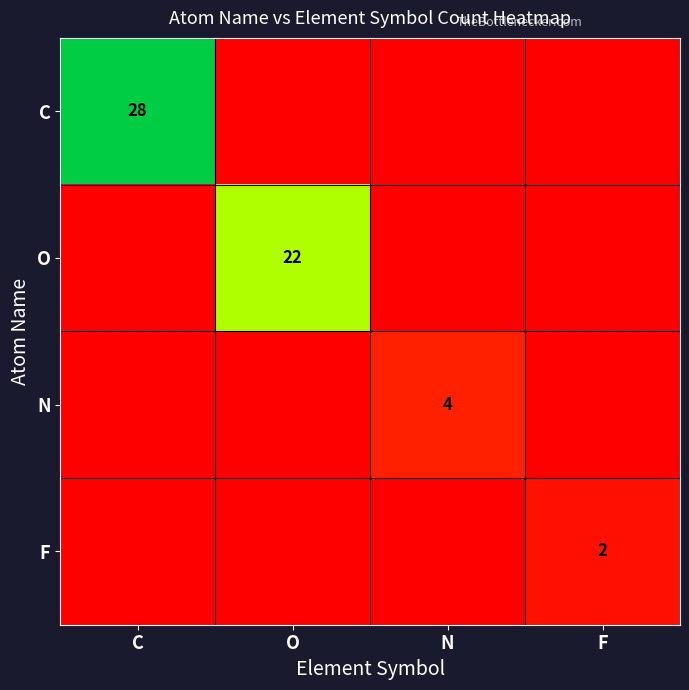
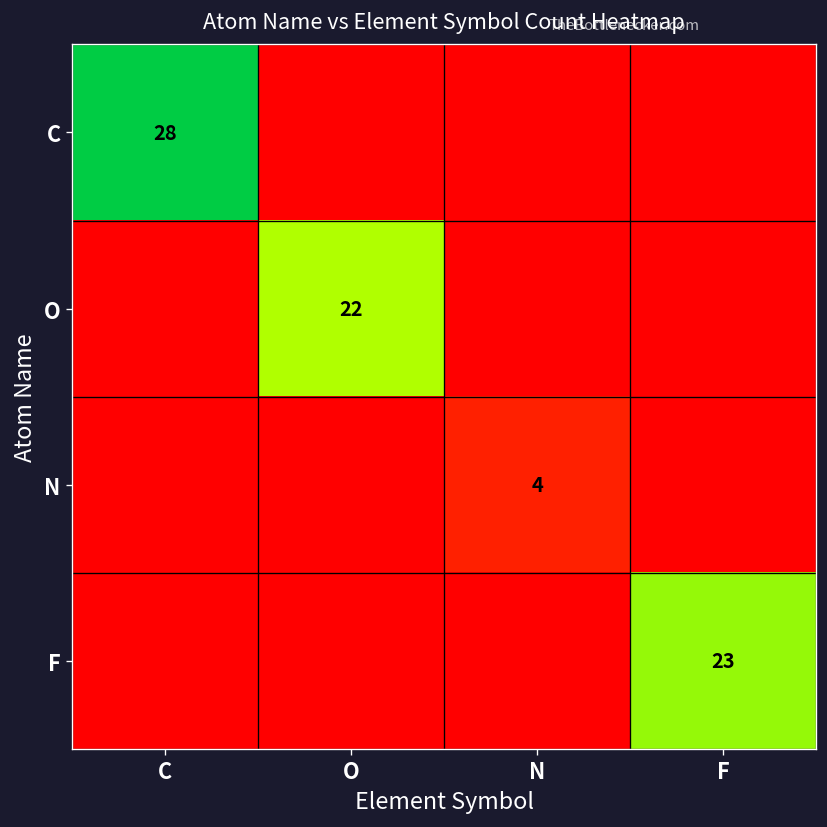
  {
    "C": {
      "C": 28
    },
    "O": {
      "O": 22
    },
    "N": {
      "N": 4
    },
    "F": {
-     "F": 2
+     "F": 23
    }
  }
